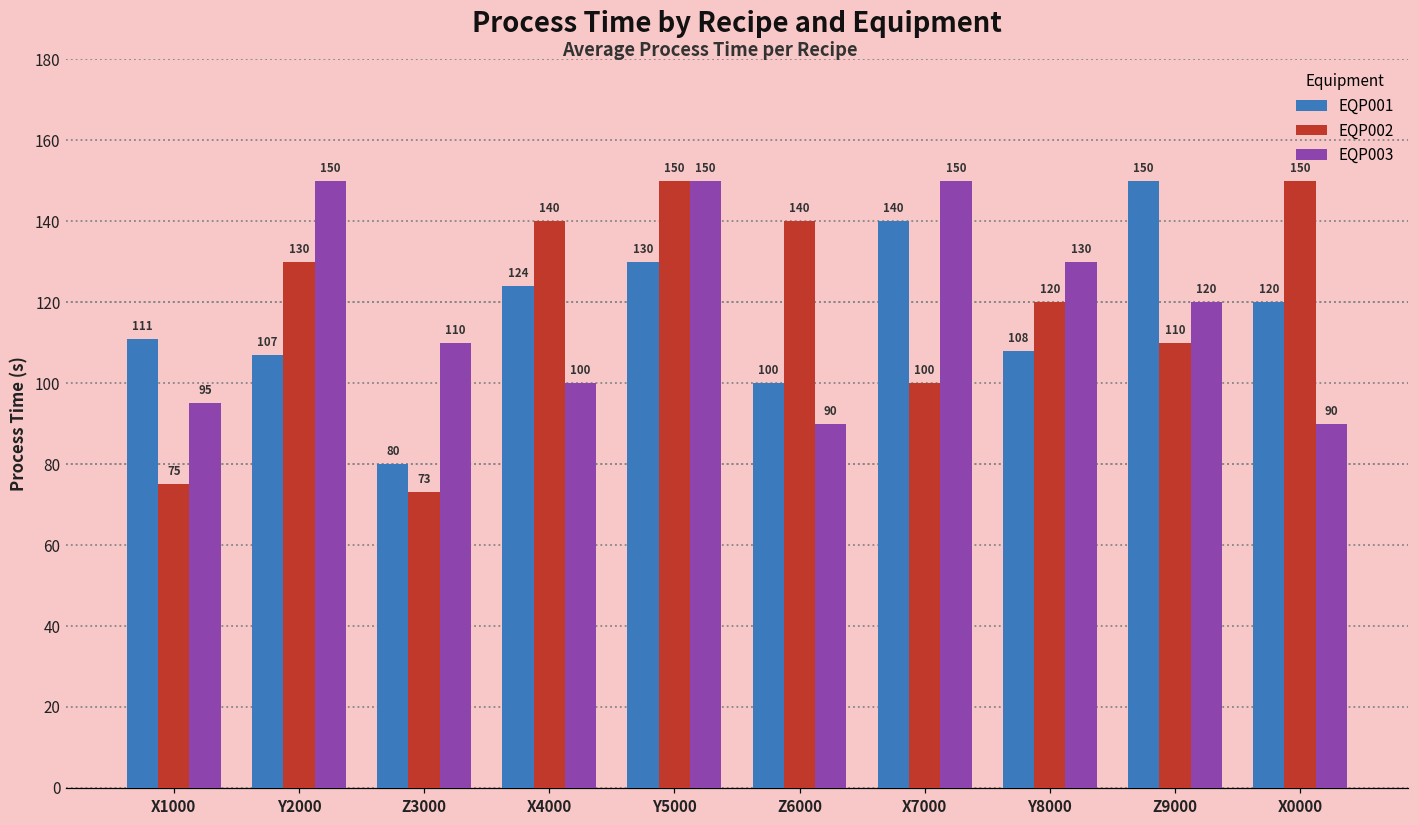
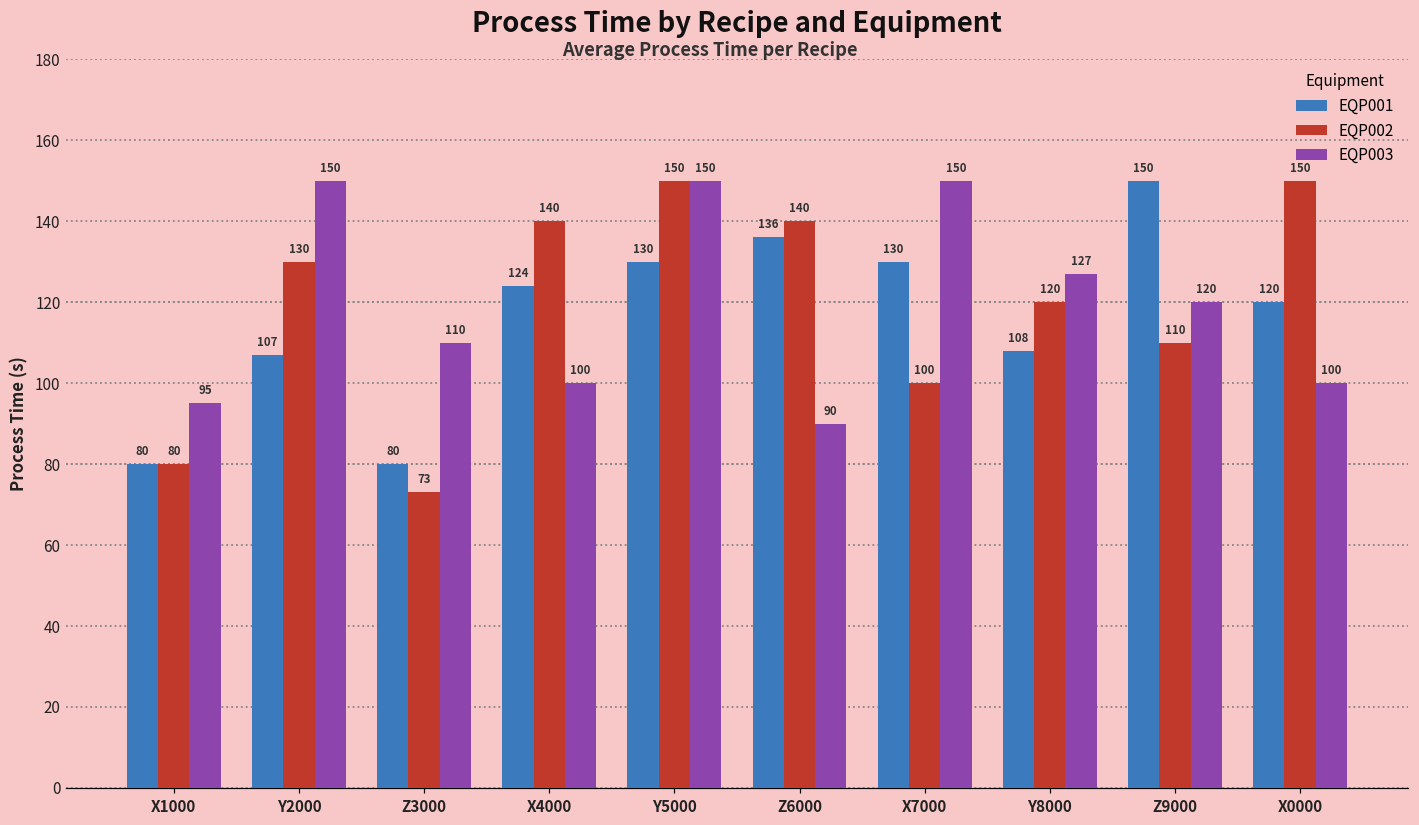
  {
    "EQP001": {
-     "X1000": 111,
+     "X1000": 80,
      "Y2000": 107,
      "Z3000": 80,
      "X4000": 124,
      "Y5000": 130,
-     "Z6000": 100,
-     "X7000": 140,
+     "Z6000": 136,
+     "X7000": 130,
      "Y8000": 108,
      "Z9000": 150,
      "X0000": 120
    },
    "EQP002": {
-     "X1000": 75,
+     "X1000": 80,
      "Y2000": 130,
      "Z3000": 73,
      "X4000": 140,
      "Y5000": 150,
      "Z6000": 140,
      "X7000": 100,
      "Y8000": 120,
      "Z9000": 110,
      "X0000": 150
    },
    "EQP003": {
      "X1000": 95,
      "Y2000": 150,
      "Z3000": 110,
      "X4000": 100,
      "Y5000": 150,
      "Z6000": 90,
      "X7000": 150,
-     "Y8000": 130,
+     "Y8000": 127,
      "Z9000": 120,
-     "X0000": 90
+     "X0000": 100
    }
  }
